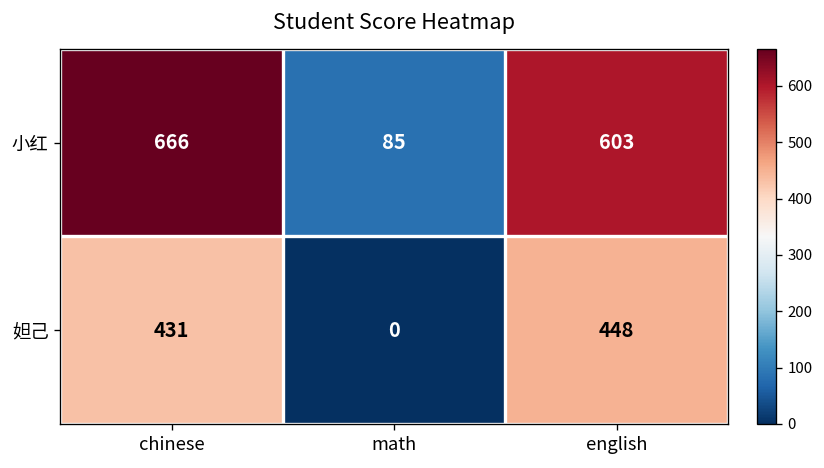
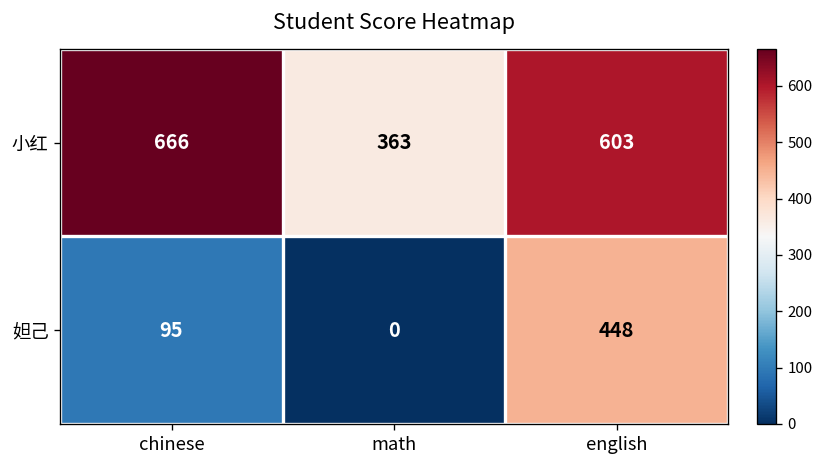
  {
    "小红": {
      "chinese": 666,
-     "math": 85,
+     "math": 363,
      "english": 603
    },
    "妲己": {
-     "chinese": 431,
+     "chinese": 95,
      "math": 0,
      "english": 448
    }
  }
